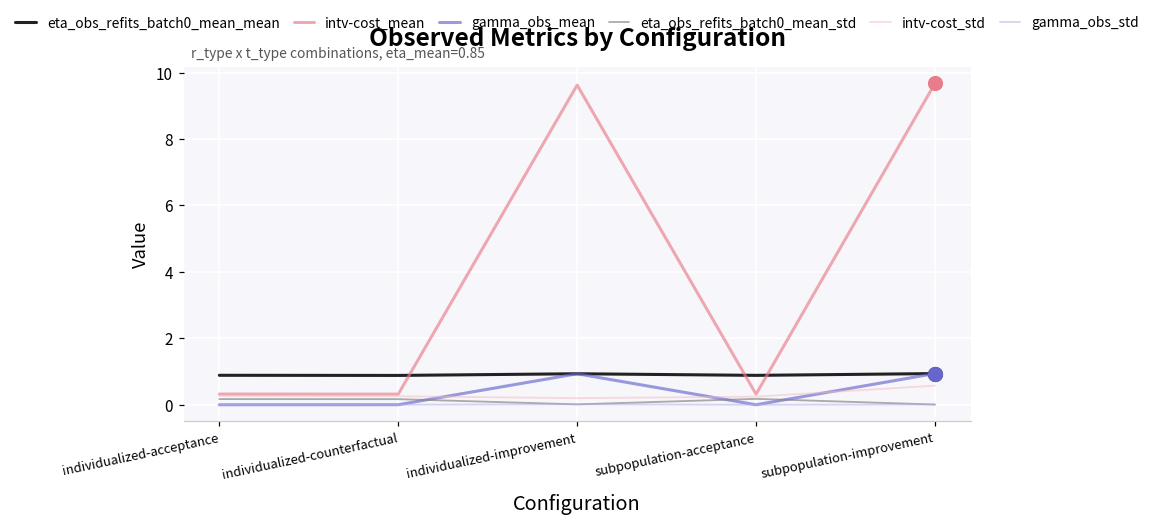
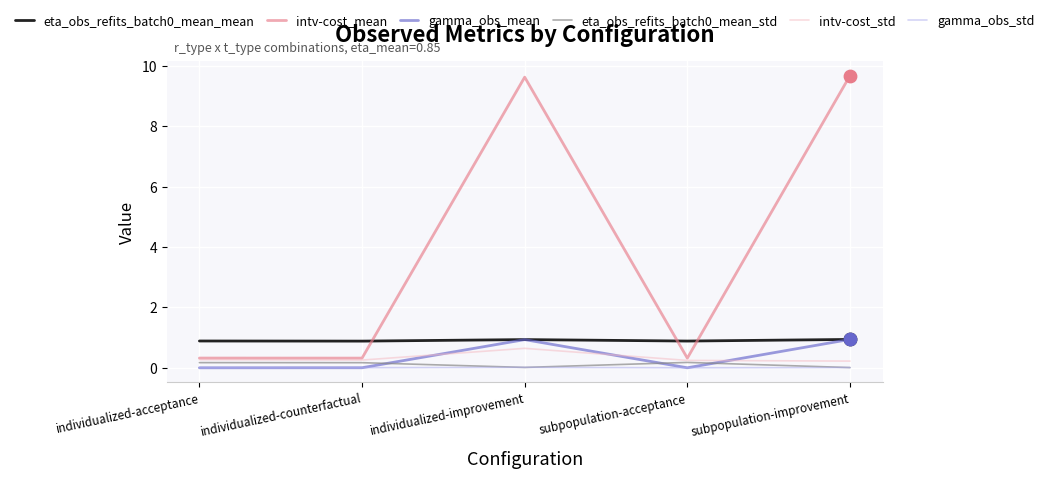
  {
    "eta_obs_refits_batch0_mean_std": {
      "individualized-acceptance": 0.2,
      "individualized-counterfactual": 0.2
    },
    "intv-cost_std": {
-     "individualized-improvement": 0.2,
-     "subpopulation-improvement": 0.6
+     "individualized-improvement": 0.6,
+     "subpopulation-improvement": 0.2
    }
  }
